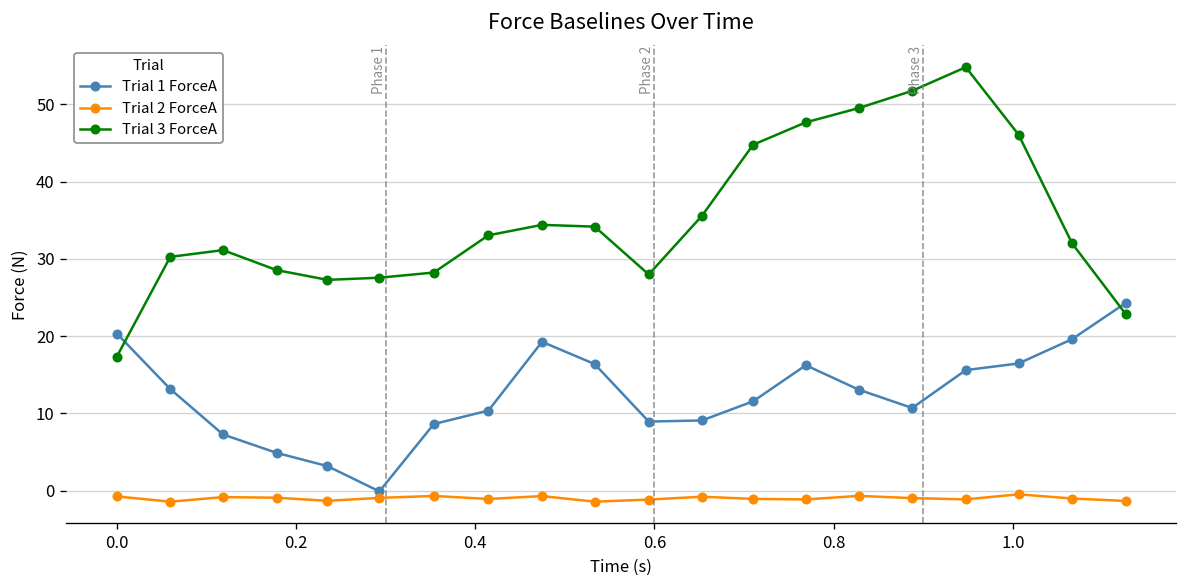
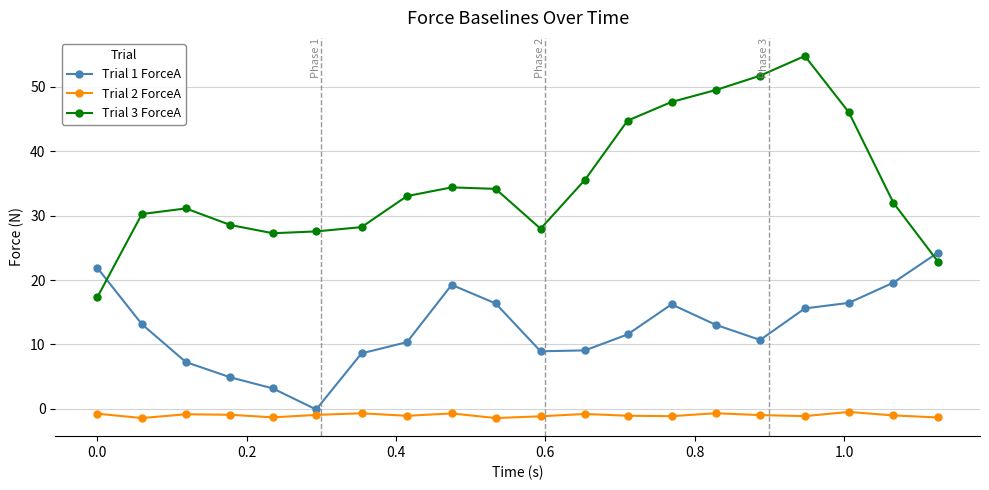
  {
    "Trial 1 ForceA": {
-     "0.0": 20
+     "0.0": 22
    },
    "Trial 2 ForceA": {
      "0.0": -1
    },
    "Trial 3 ForceA": {
      "0.0": 17
    }
  }
